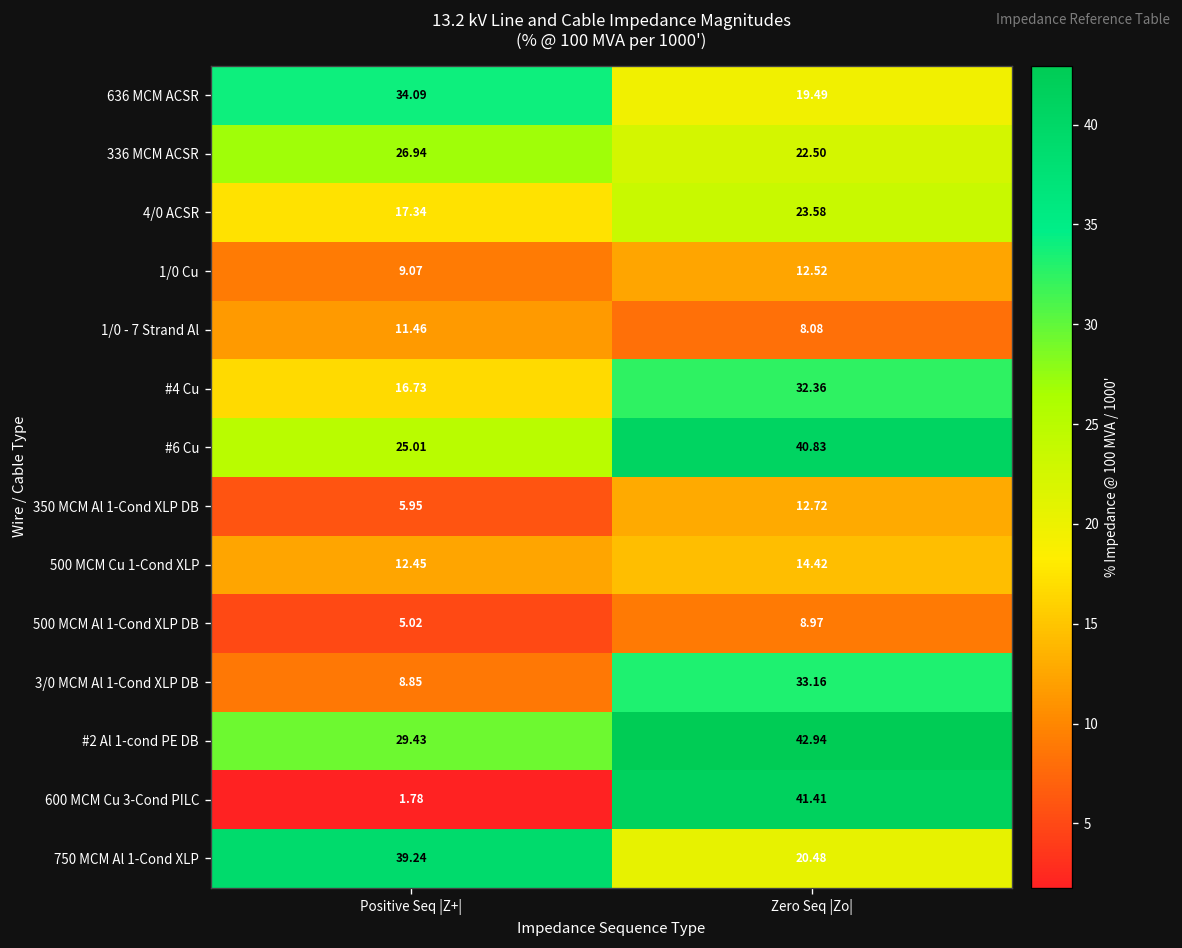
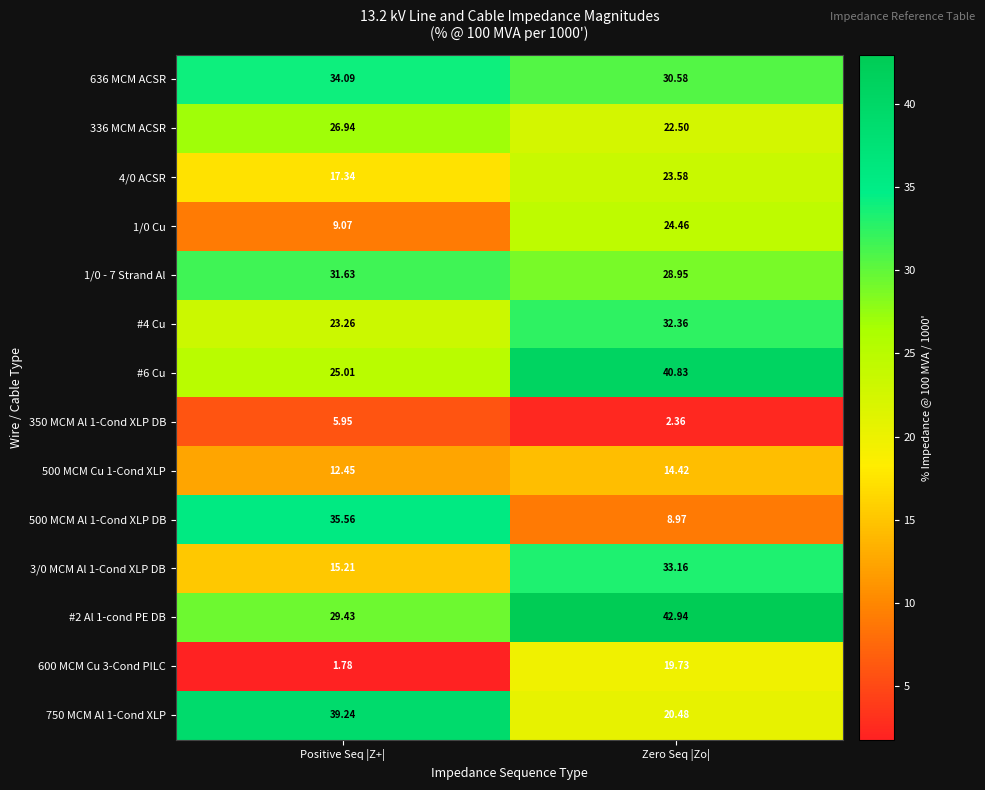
  {
    "636 MCM ACSR": {
      "Positive Seq |Z+|": 34.09,
-     "Zero Seq |Zo|": 19.49
+     "Zero Seq |Zo|": 30.58
    },
    "336 MCM ACSR": {
      "Positive Seq |Z+|": 26.94,
      "Zero Seq |Zo|": 22.50
    },
    "4/0 ACSR": {
      "Positive Seq |Z+|": 17.34,
      "Zero Seq |Zo|": 23.58
    },
    "1/0 Cu": {
      "Positive Seq |Z+|": 9.07,
-     "Zero Seq |Zo|": 12.52
+     "Zero Seq |Zo|": 24.46
    },
    "1/0 - 7 Strand Al": {
-     "Positive Seq |Z+|": 11.46,
-     "Zero Seq |Zo|": 8.08
+     "Positive Seq |Z+|": 31.63,
+     "Zero Seq |Zo|": 28.95
    },
    "#4 Cu": {
-     "Positive Seq |Z+|": 16.73,
+     "Positive Seq |Z+|": 23.26,
      "Zero Seq |Zo|": 32.36
    },
    "#6 Cu": {
      "Positive Seq |Z+|": 25.01,
      "Zero Seq |Zo|": 40.83
    },
    "350 MCM Al 1-Cond XLP DB": {
      "Positive Seq |Z+|": 5.95,
-     "Zero Seq |Zo|": 12.72
+     "Zero Seq |Zo|": 2.36
    },
    "500 MCM Cu 1-Cond XLP": {
      "Positive Seq |Z+|": 12.45,
      "Zero Seq |Zo|": 14.42
    },
    "500 MCM Al 1-Cond XLP DB": {
-     "Positive Seq |Z+|": 5.02,
+     "Positive Seq |Z+|": 35.56,
      "Zero Seq |Zo|": 8.97
    },
    "3/0 MCM Al 1-Cond XLP DB": {
-     "Positive Seq |Z+|": 8.85,
+     "Positive Seq |Z+|": 15.21,
      "Zero Seq |Zo|": 33.16
    },
    "#2 Al 1-cond PE DB": {
      "Positive Seq |Z+|": 29.43,
      "Zero Seq |Zo|": 42.94
    },
    "600 MCM Cu 3-Cond PILC": {
      "Positive Seq |Z+|": 1.78,
-     "Zero Seq |Zo|": 41.41
+     "Zero Seq |Zo|": 19.73
    },
    "750 MCM Al 1-Cond XLP": {
      "Positive Seq |Z+|": 39.24,
      "Zero Seq |Zo|": 20.48
    }
  }
